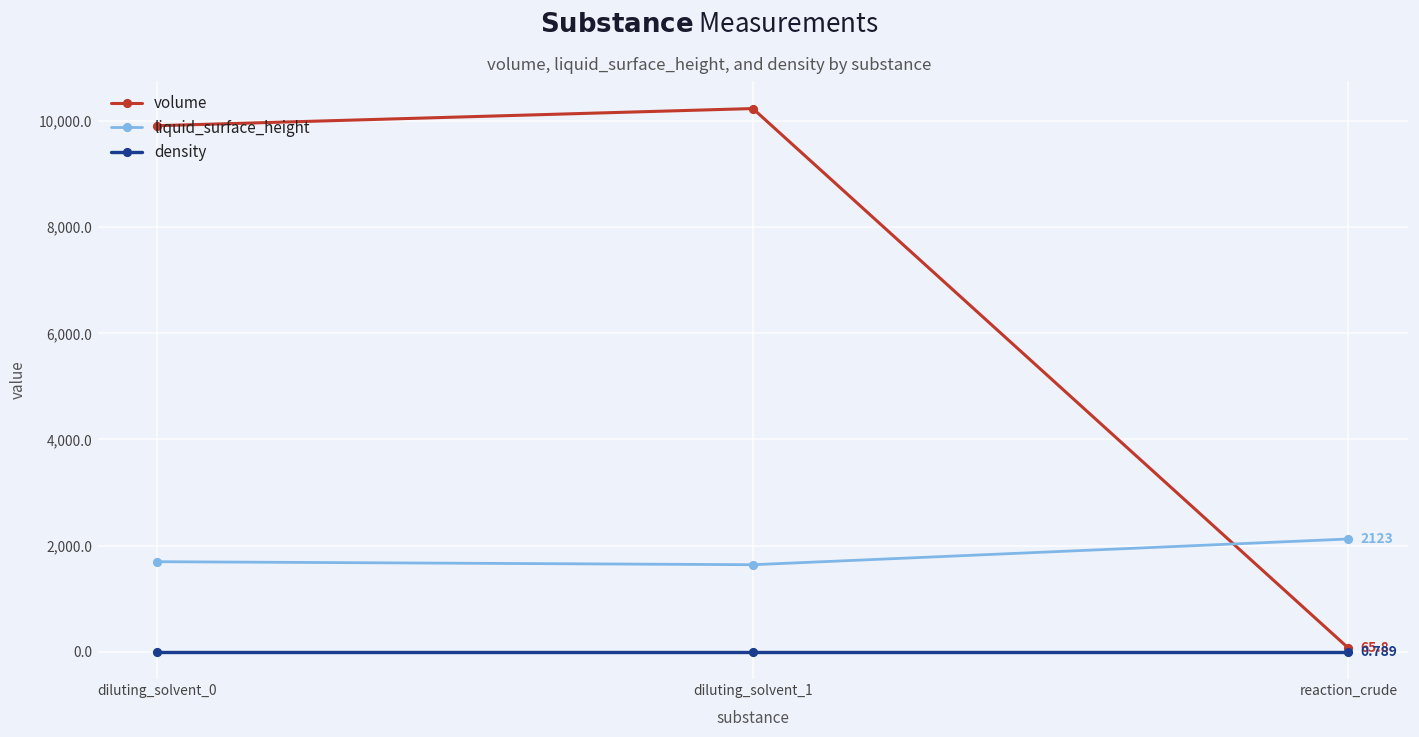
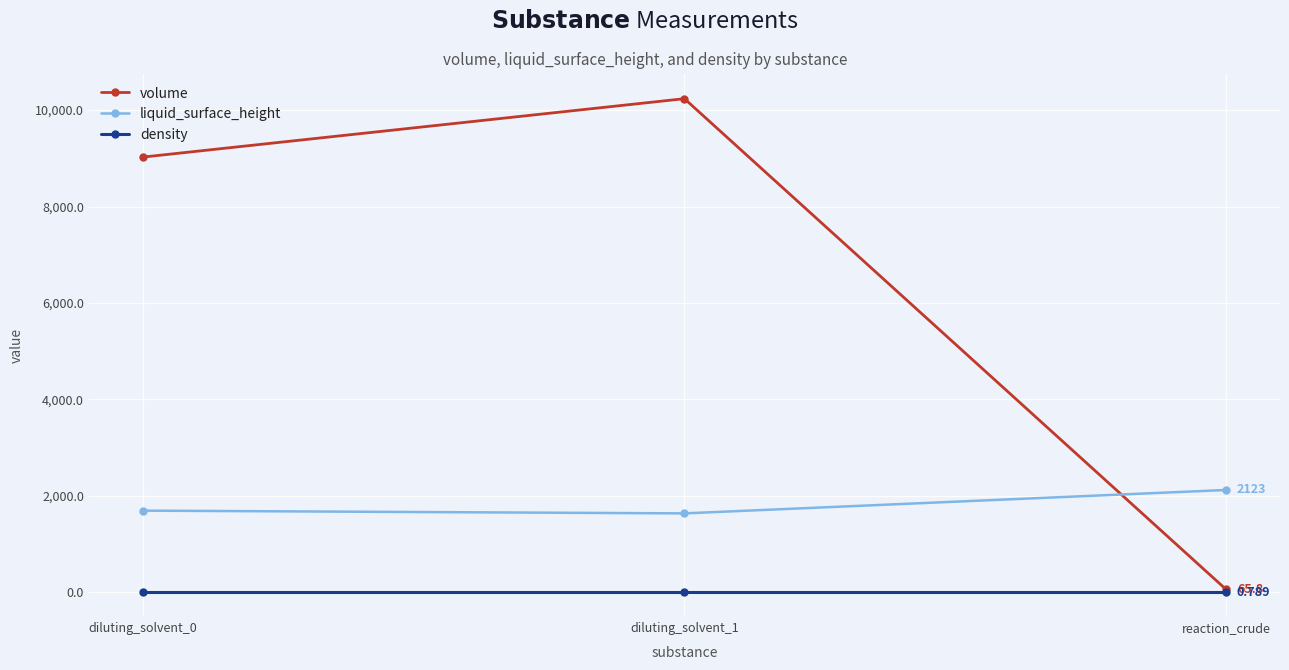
  {
    "volume": {
-     "diluting_solvent_0": "9,900",
+     "diluting_solvent_0": "9,000",
      "diluting_solvent_1": "10,200"
    },
    "liquid_surface_height": {
      "reaction_crude": "2123"
    },
    "density": {
      "diluting_solvent_0": "0",
      "diluting_solvent_1": "0"
    }
  }
